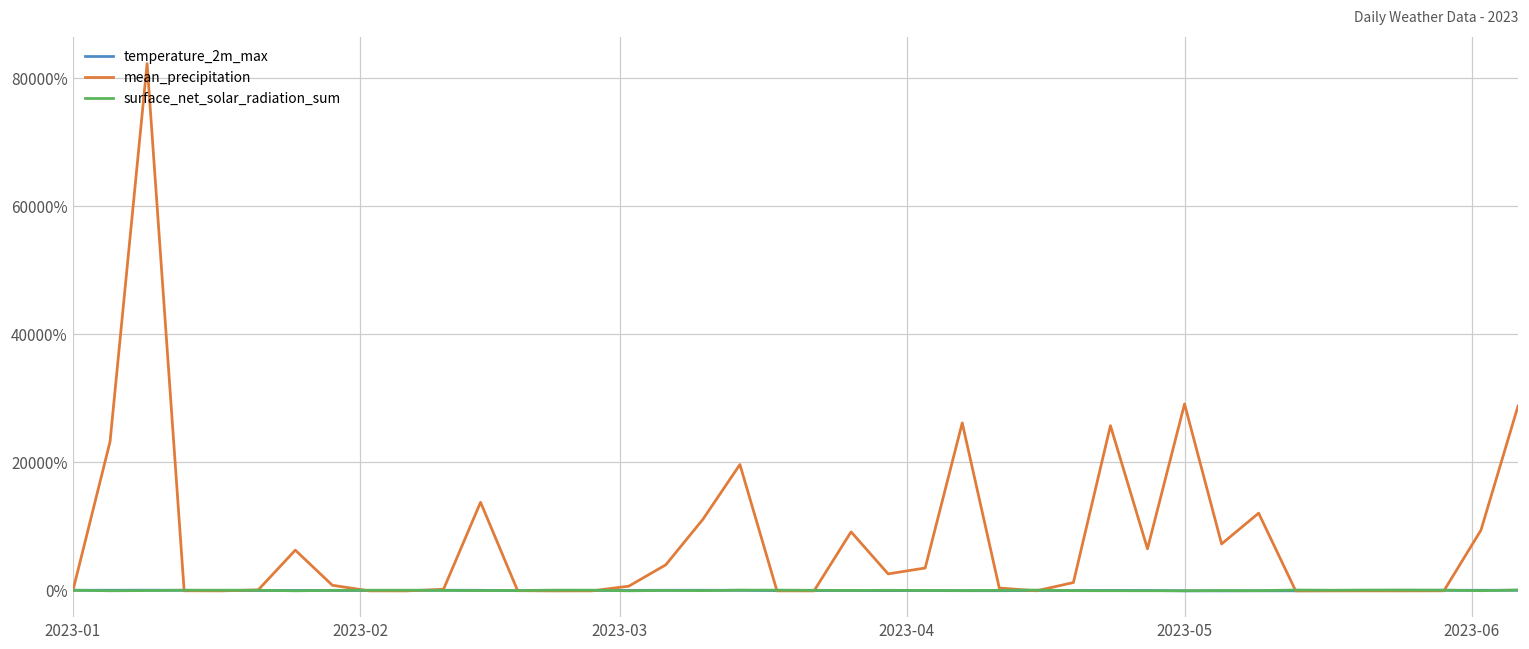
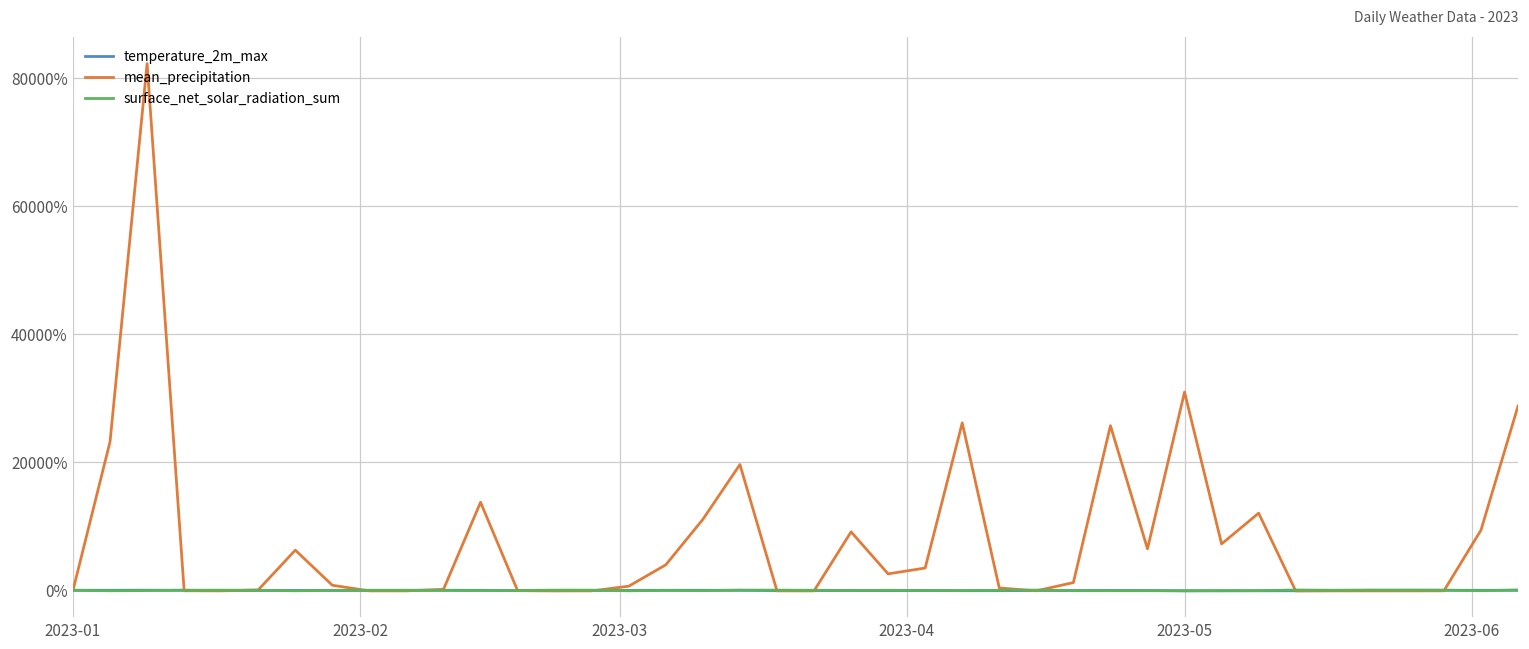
  {
    "mean_precipitation": {
-     "2023-05": "29000%"
+     "2023-05": "31000%"
    }
  }
